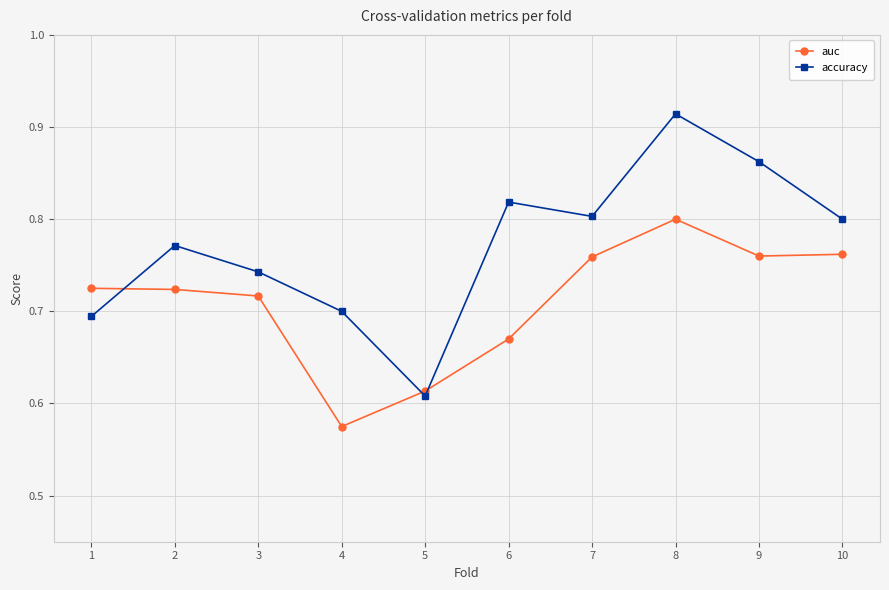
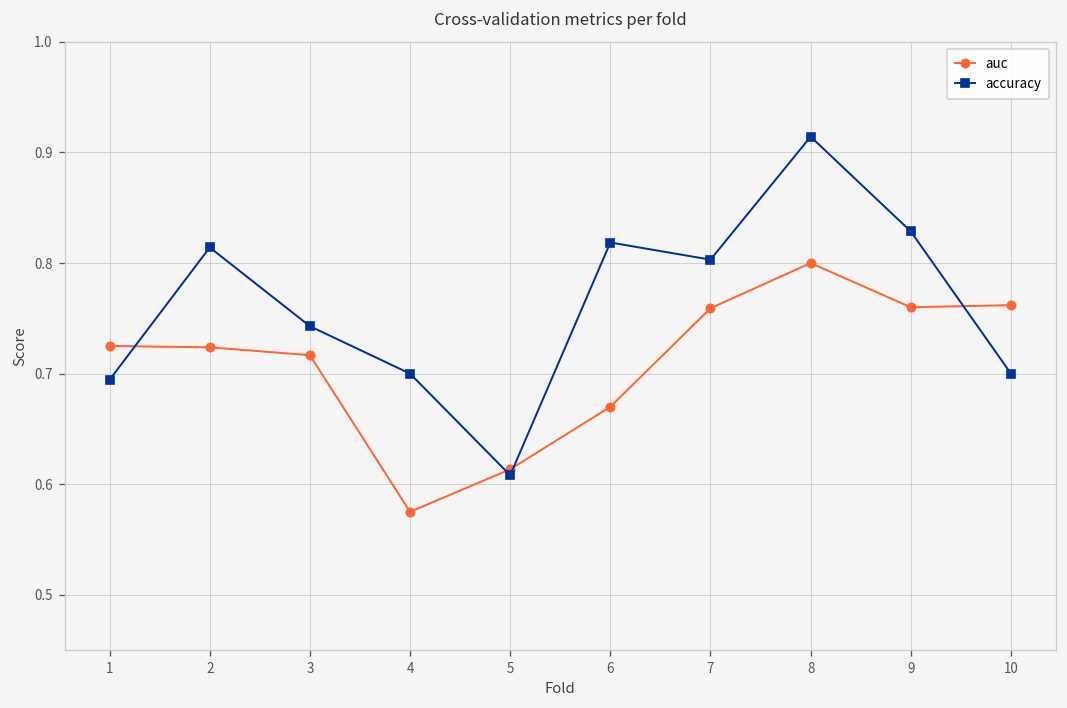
  {
    "auc": {
      "1": 0.73,
      "2": 0.72,
      "3": 0.72,
      "4": 0.58,
      "5": 0.61,
      "6": 0.67,
      "7": 0.76,
      "8": 0.80,
      "9": 0.76,
      "10": 0.76
    },
    "accuracy": {
      "1": 0.69,
-     "2": 0.77,
+     "2": 0.81,
      "3": 0.74,
      "4": 0.70,
      "5": 0.61,
      "6": 0.82,
      "7": 0.80,
      "8": 0.91,
-     "9": 0.86,
-     "10": 0.8
+     "9": 0.83,
+     "10": 0.7
    }
  }
